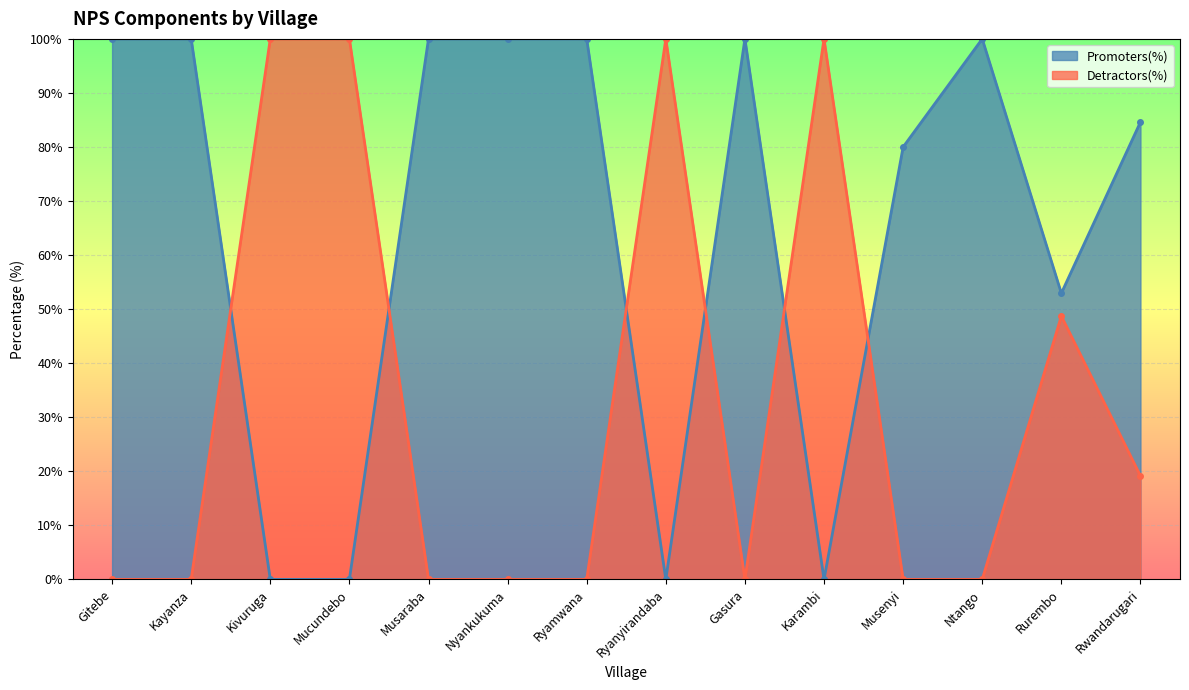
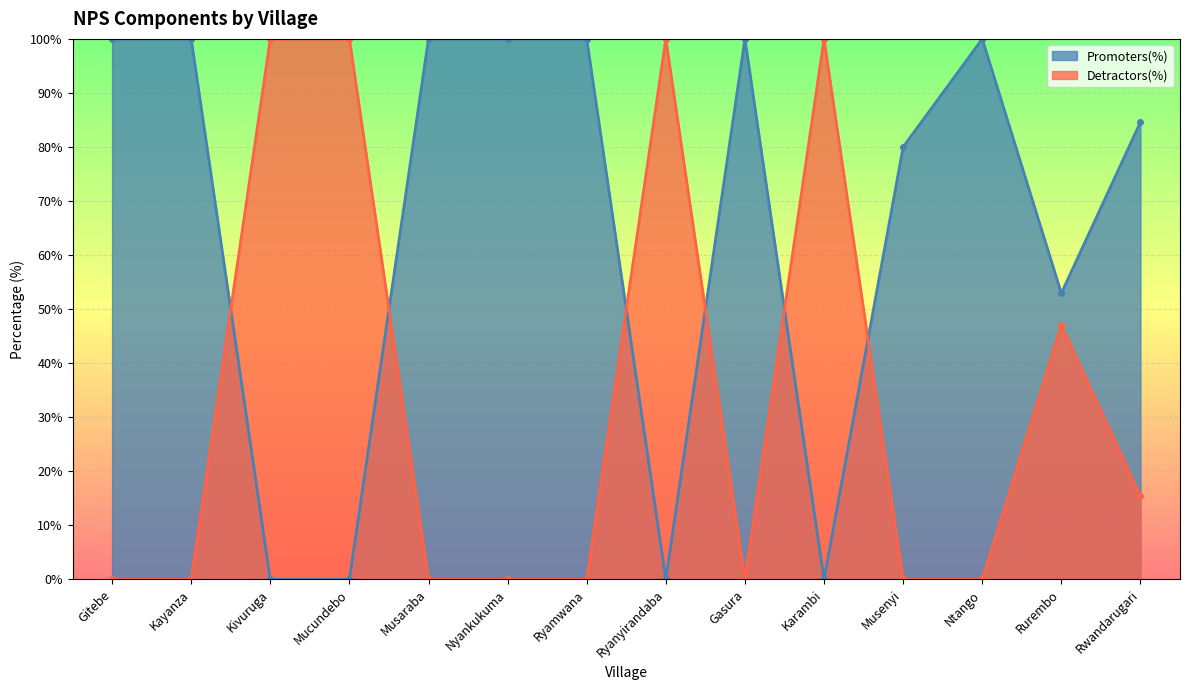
  {
    "Promoters(%)": {
      "Gitebe": "100%",
      "Kayanza": "100%",
      "Kivuruga": "0%",
      "Mucundebo": "0%",
      "Musaraba": "100%",
      "Nyankukuma": "100%",
      "Ryamwana": "100%",
      "Ryanyirandaba": "0%",
      "Gasura": "100%",
      "Karambi": "0%",
      "Musenyi": "80%",
      "Ntango": "100%",
      "Rurembo": "53%",
      "Rwandarugari": "85%"
    },
    "Detractors(%)": {
      "Gitebe": "0%",
      "Kayanza": "0%",
      "Kivuruga": "100%",
      "Mucundebo": "100%",
      "Musaraba": "0%",
      "Nyankukuma": "0%",
      "Ryamwana": "0%",
      "Ryanyirandaba": "100%",
      "Gasura": "0%",
      "Karambi": "100%",
      "Musenyi": "0%",
      "Ntango": "0%",
-     "Rurembo": "49%",
-     "Rwandarugari": "19%"
+     "Rurembo": "47%",
+     "Rwandarugari": "15%"
    }
  }
